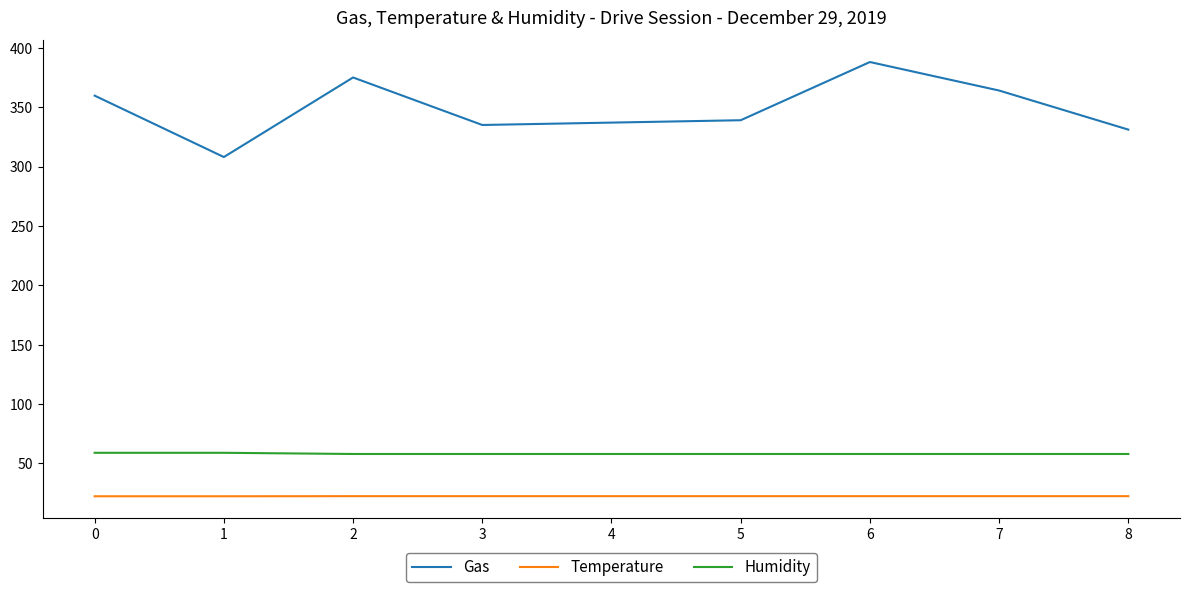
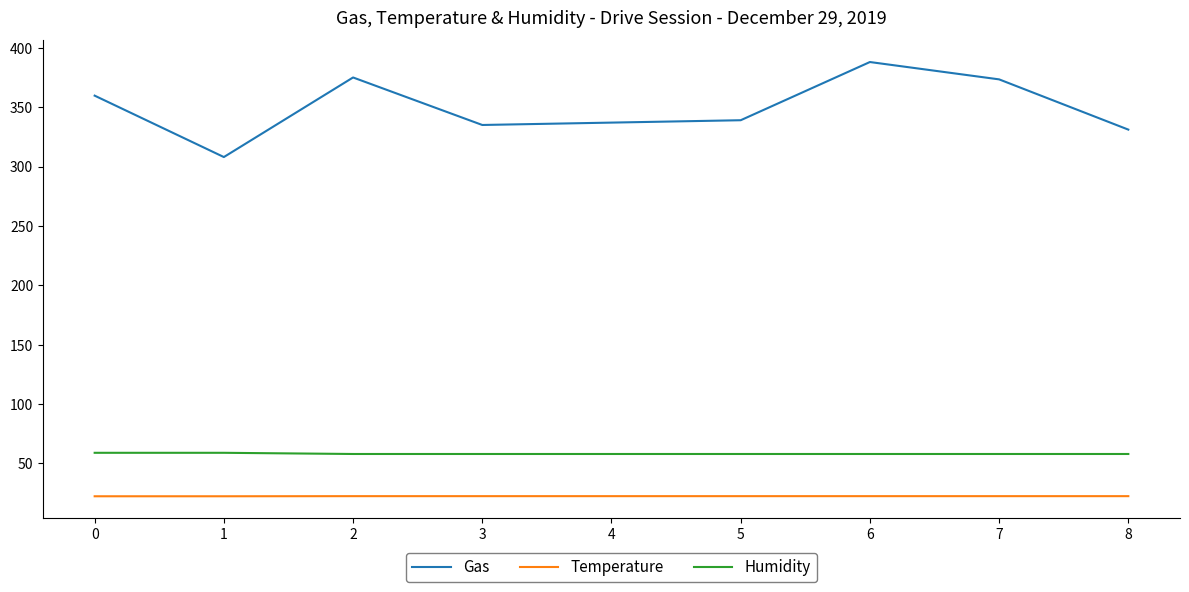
  {
    "Gas": {
      "0": 360,
      "1": 308,
      "2": 375,
      "3": 335,
      "4": 337,
      "5": 339,
      "6": 388,
-     "7": 364,
+     "7": 373,
      "8": 331
    },
    "Temperature": {
      "0": 22,
      "1": 22,
      "2": 23,
      "3": 23,
      "4": 23,
      "5": 23,
      "6": 23,
      "7": 23,
      "8": 23
    },
    "Humidity": {
      "0": 59,
      "1": 59,
      "2": 58,
      "3": 58,
      "4": 58,
      "5": 58,
      "6": 58,
      "7": 58,
      "8": 58
    }
  }
